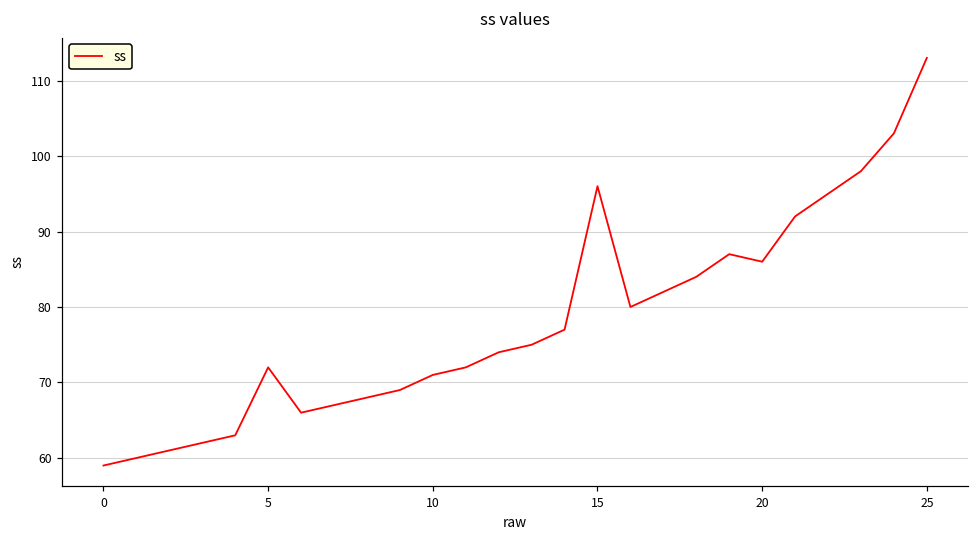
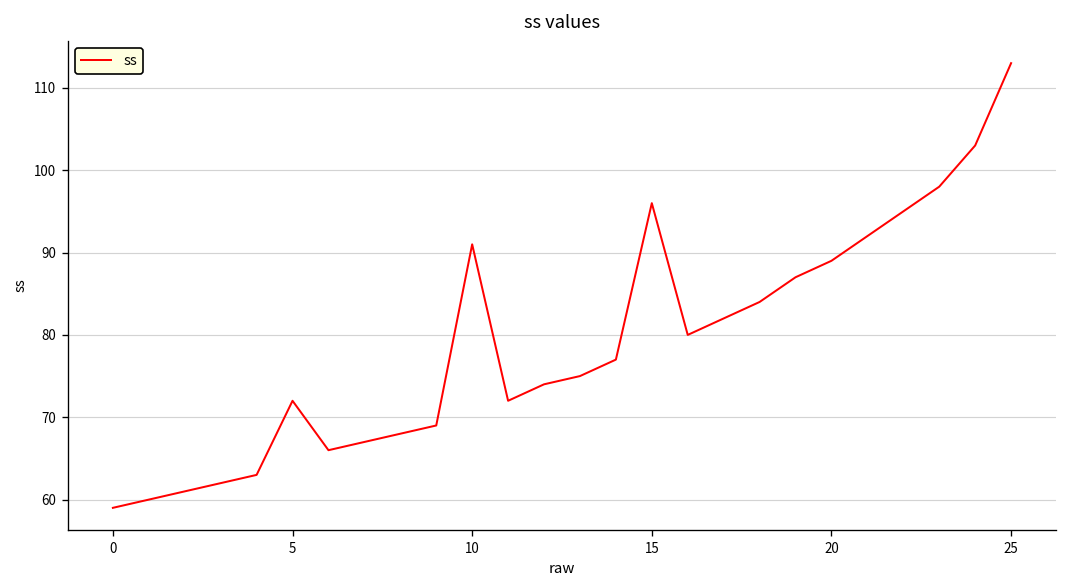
  {
    "0": 59,
    "5": 72,
-   "10": 71,
+   "10": 91,
    "15": 96,
-   "20": 86,
+   "20": 89,
    "25": 113
  }
